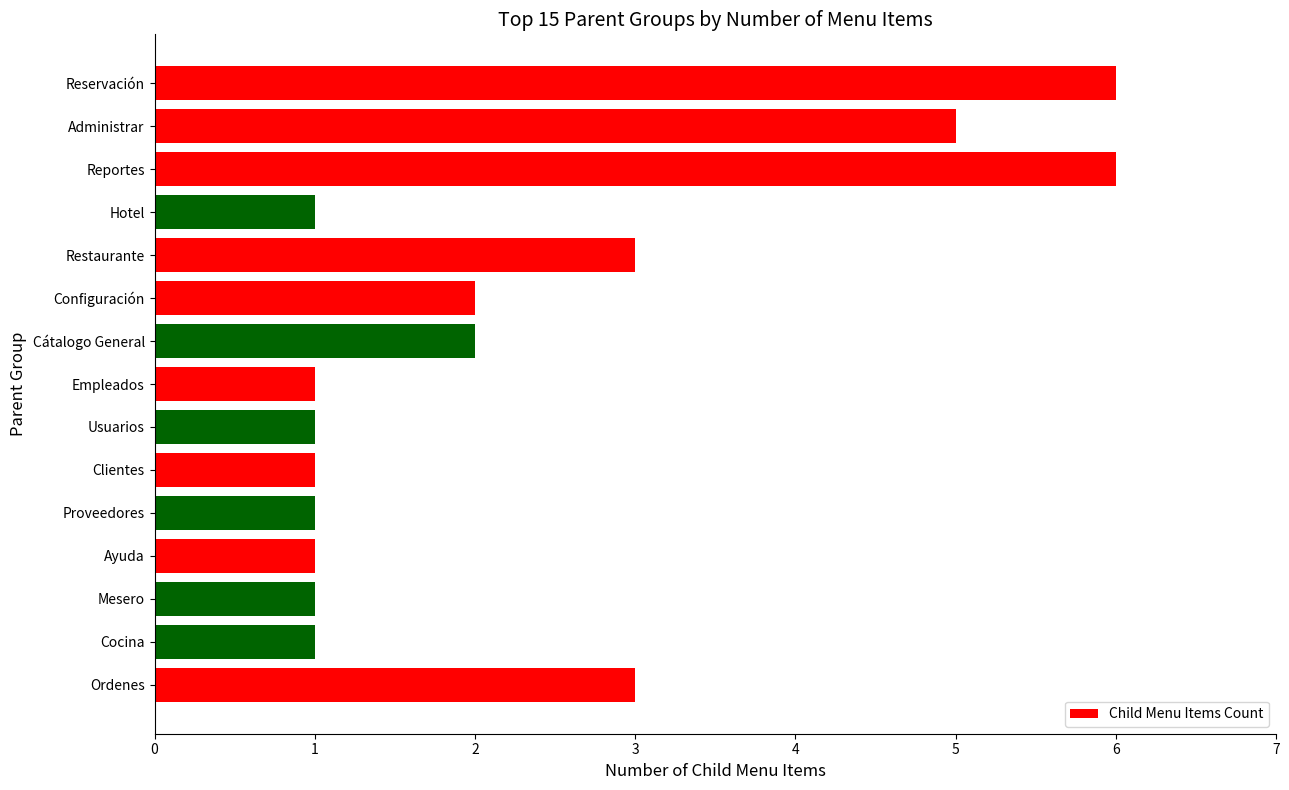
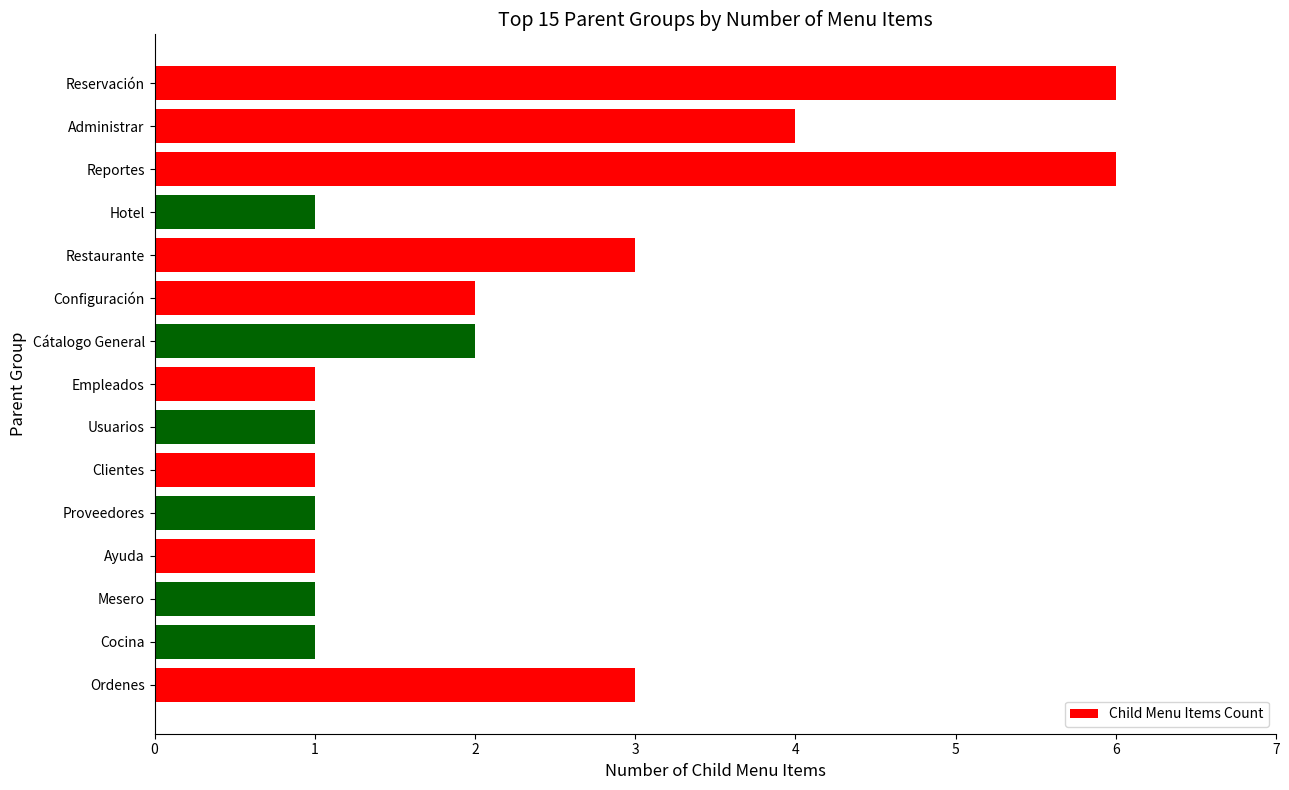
  {
    "Reservación": 6,
-   "Administrar": 5,
+   "Administrar": 4,
    "Reportes": 6,
    "Hotel": 1,
    "Restaurante": 3,
    "Configuración": 2,
    "Cátalogo General": 2,
    "Empleados": 1,
    "Usuarios": 1,
    "Clientes": 1,
    "Proveedores": 1,
    "Ayuda": 1,
    "Mesero": 1,
    "Cocina": 1,
    "Ordenes": 3
  }
